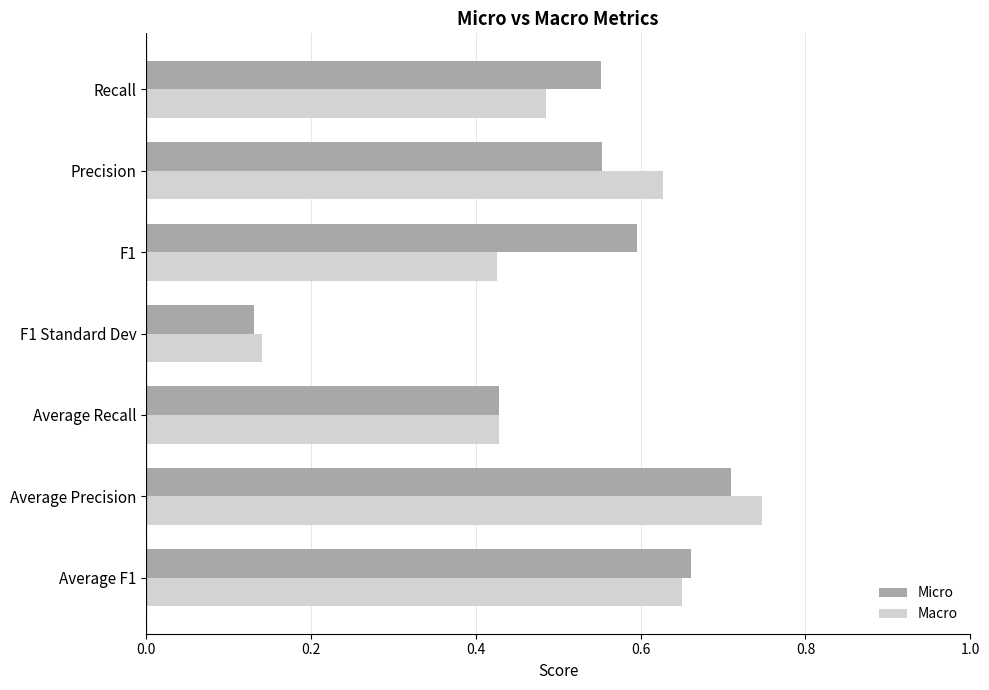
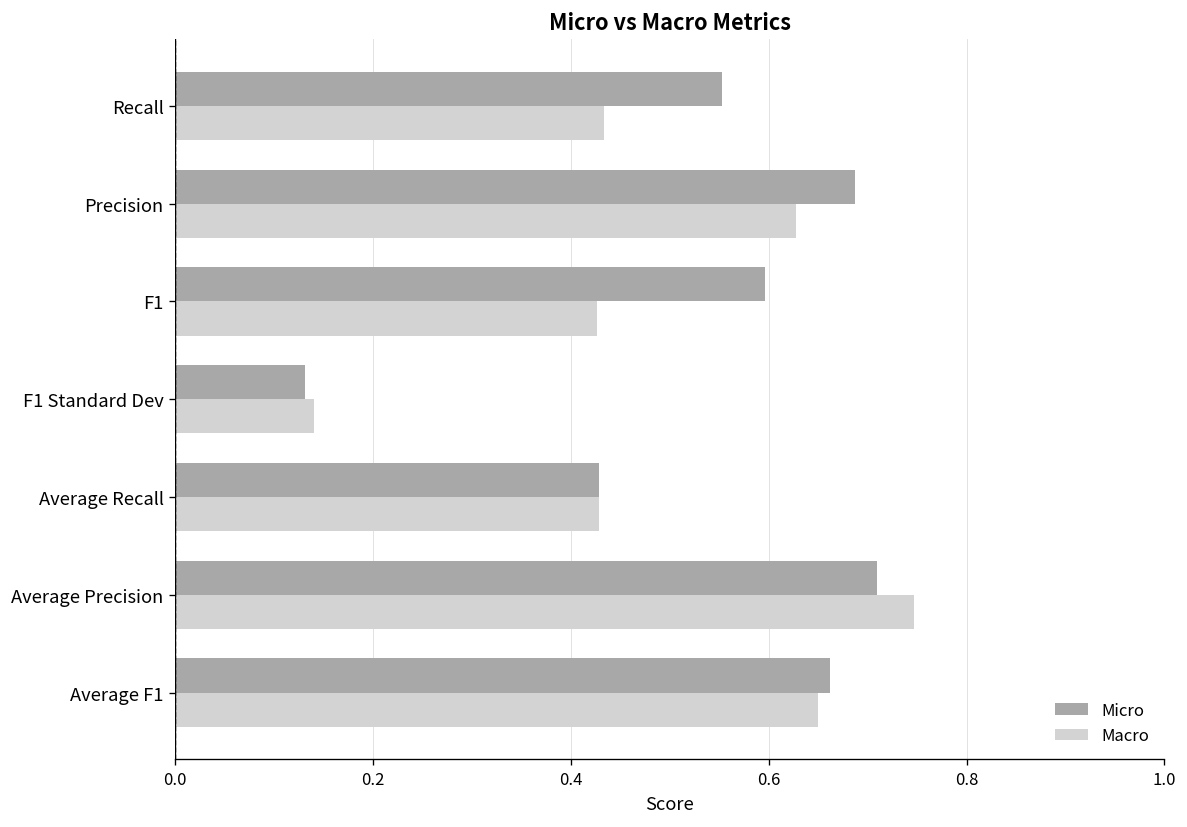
  {
    "Micro": {
      "Recall": 0.55,
-     "Precision": 0.55,
+     "Precision": 0.69,
      "F1": 0.60,
      "F1 Standard Dev": 0.13,
      "Average Recall": 0.43,
      "Average Precision": 0.71,
      "Average F1": 0.66
    },
    "Macro": {
-     "Recall": 0.48,
+     "Recall": 0.43,
      "Precision": 0.63,
      "F1": 0.43,
      "F1 Standard Dev": 0.14,
      "Average Recall": 0.43,
      "Average Precision": 0.75,
      "Average F1": 0.65
    }
  }
